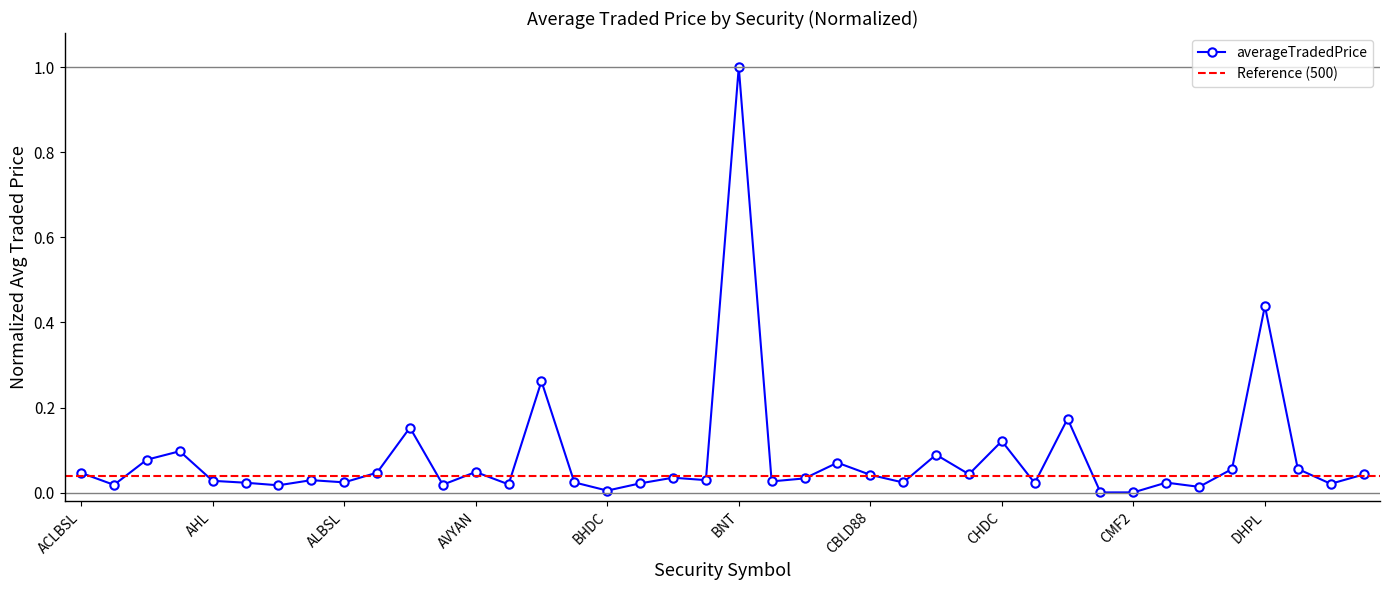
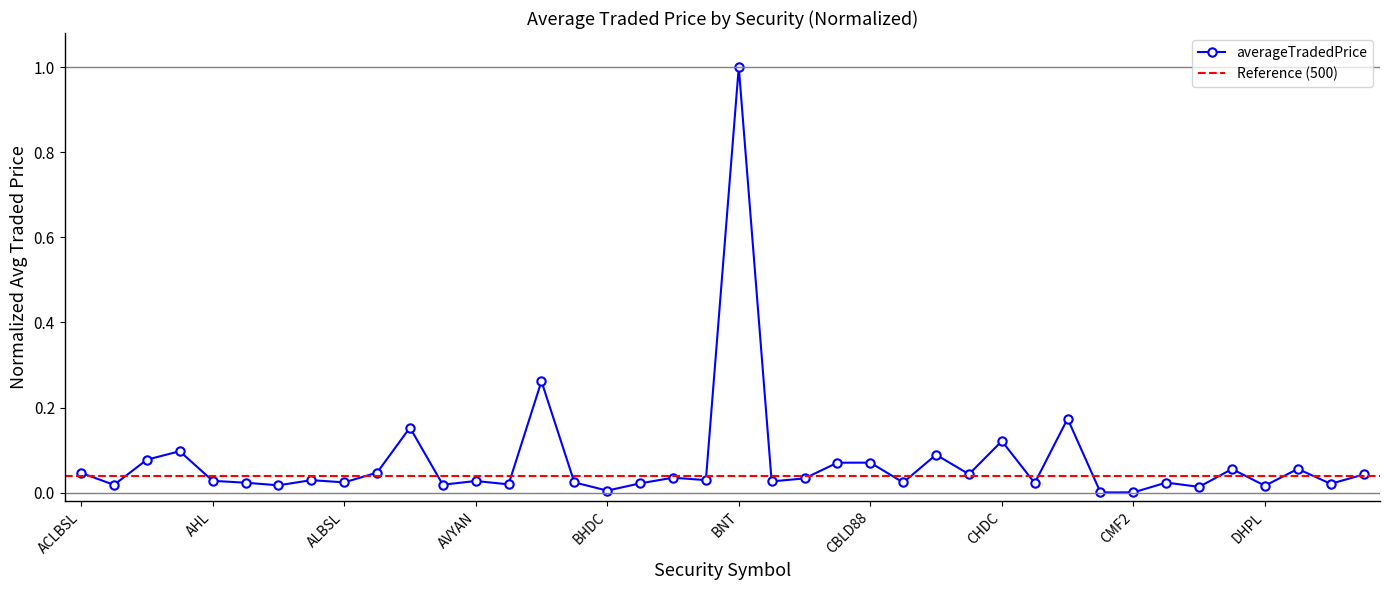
  {
    "ACLBSL": 0.05,
    "AHL": 0.03,
    "ALBSL": 0.02,
-   "AVYAN": 0.05,
+   "AVYAN": 0.03,
    "BHDC": 0.00,
    "BNT": 1.00,
-   "CBLD88": 0.04,
+   "CBLD88": 0.07,
    "CHDC": 0.12,
    "CMF2": 0.00,
-   "DHPL": 0.44
+   "DHPL": 0.02
  }
